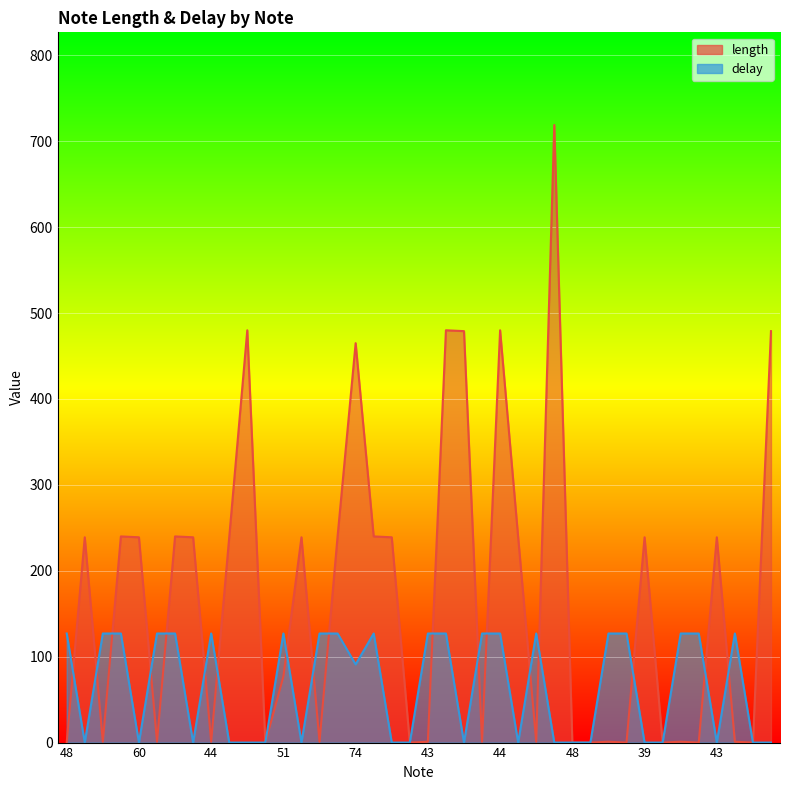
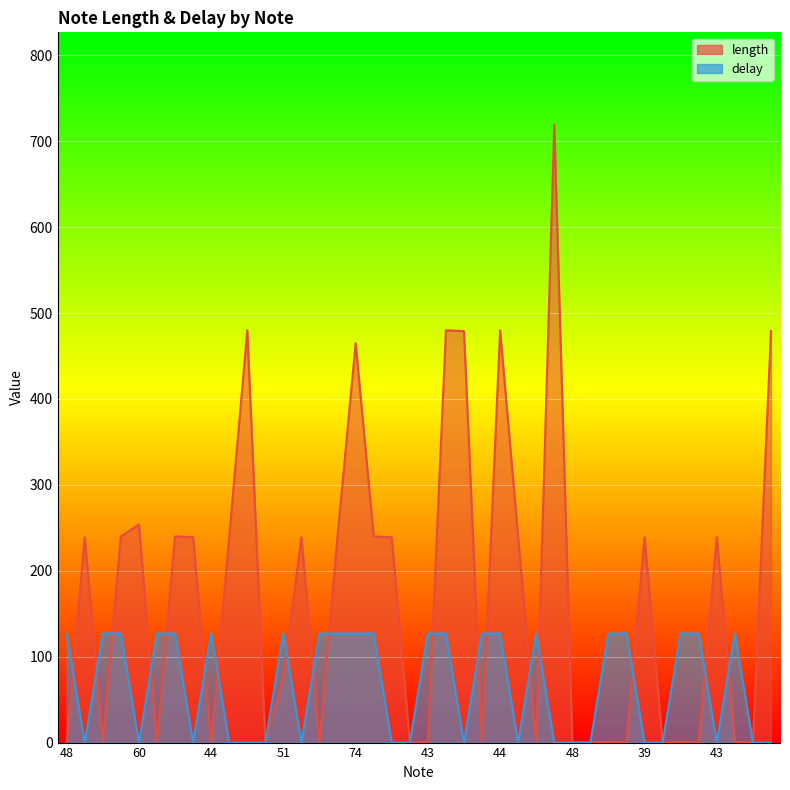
  {
    "length": {
-     "60": 240,
+     "60": 250,
      "51": 80,
      "74": 470
    },
    "delay": {
      "60": 0,
      "51": 130,
-     "74": 90
+     "74": 130
    }
  }
